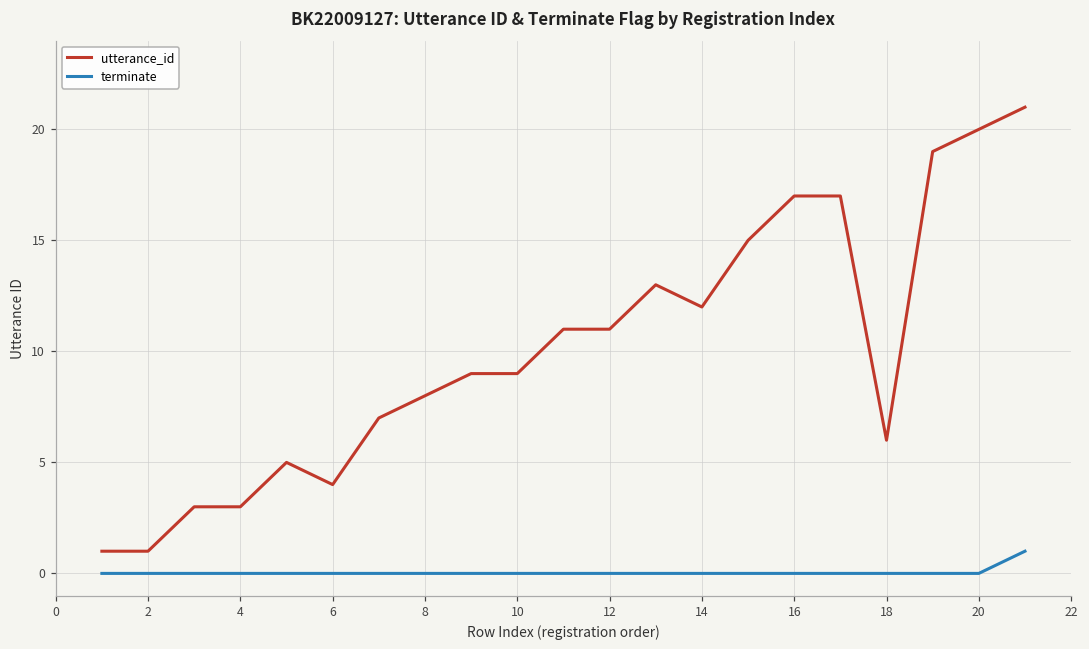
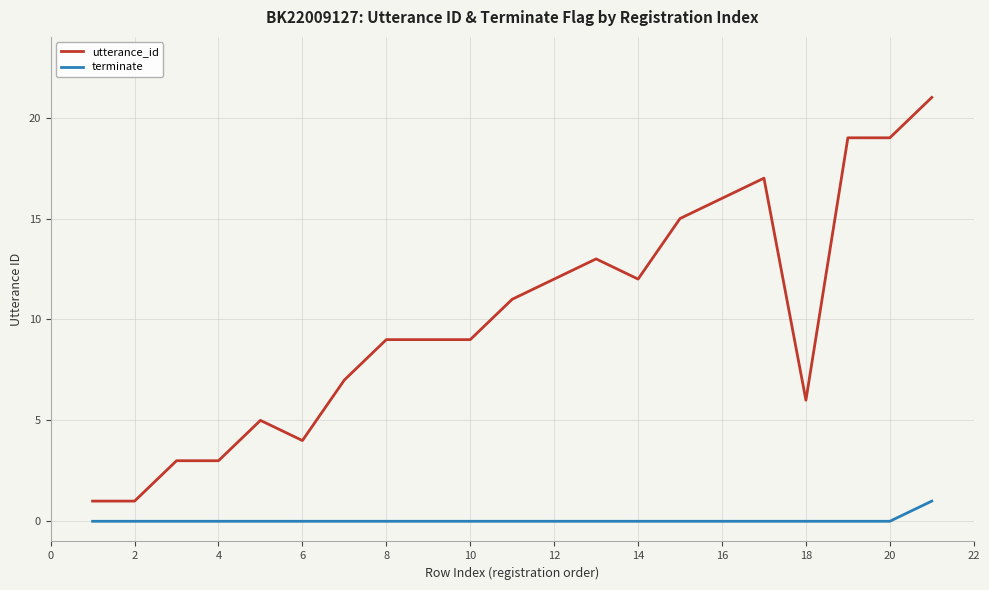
  {
    "utterance_id": {
      "2": 1,
      "4": 3,
      "6": 4,
-     "8": 8,
+     "8": 9,
      "10": 9,
-     "12": 11,
+     "12": 12,
      "14": 12,
-     "16": 17,
+     "16": 16,
      "18": 6,
-     "20": 20
+     "20": 19
    },
    "terminate": {
      "2": 0,
      "4": 0,
      "6": 0,
      "8": 0,
      "10": 0,
      "12": 0,
      "14": 0,
      "16": 0,
      "18": 0,
      "20": 0
    }
  }
